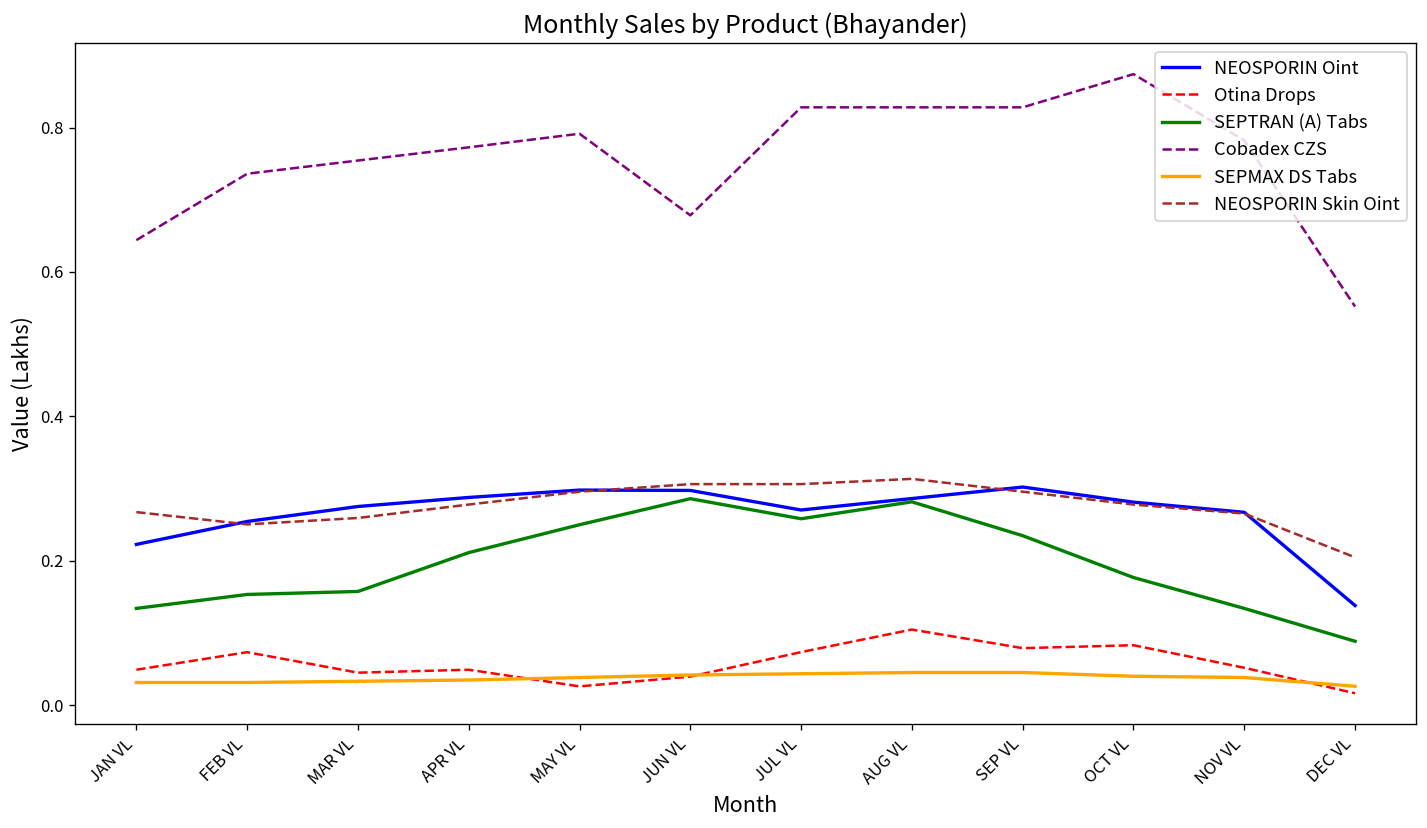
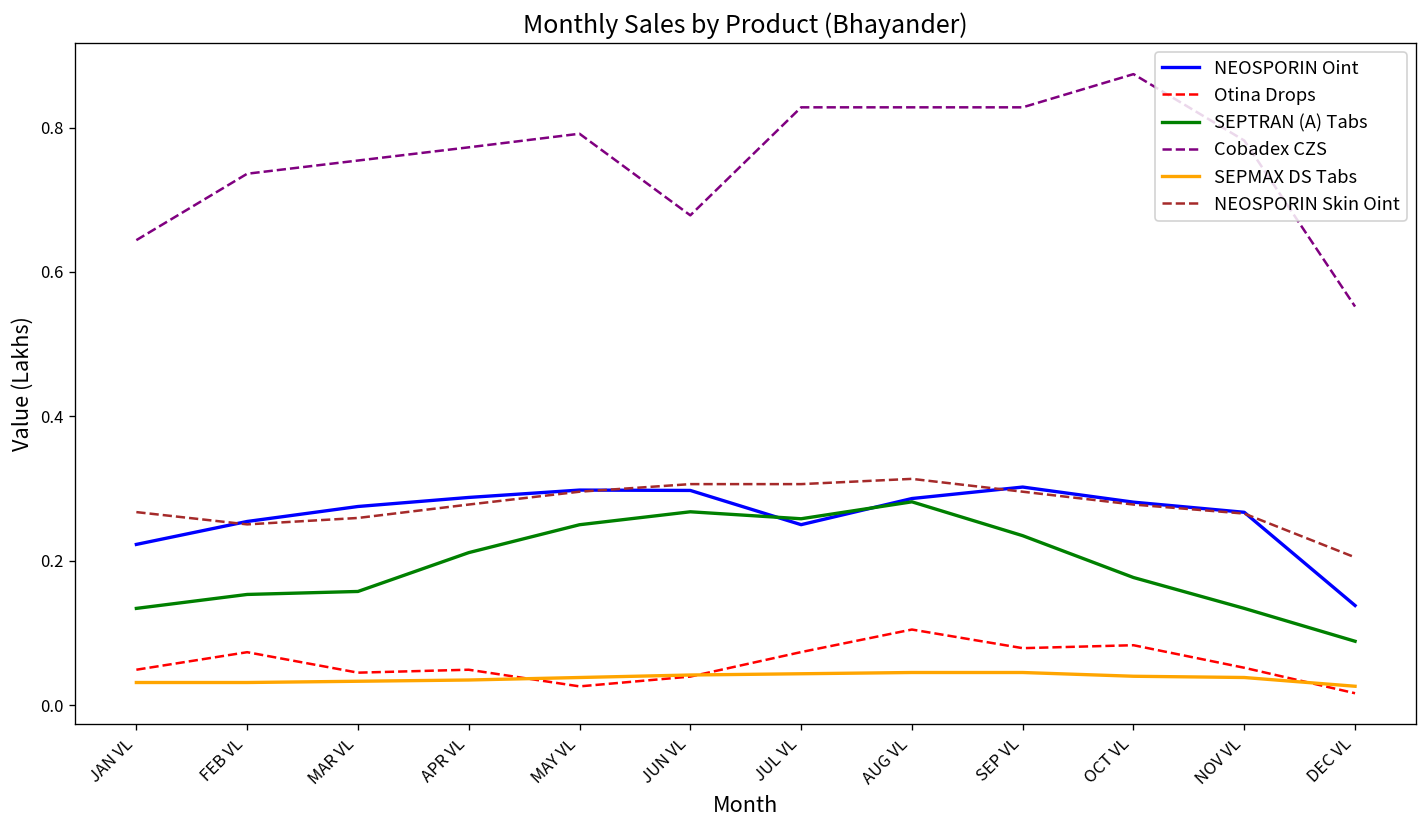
  {
    "NEOSPORIN Oint": {
      "JAN VL": 0.22,
      "MAR VL": 0.28,
      "APR VL": 0.29,
      "JUN VL": 0.30,
-     "JUL VL": 0.27,
+     "JUL VL": 0.25,
      "AUG VL": 0.29,
      "SEP VL": 0.30,
      "DEC VL": 0.14
    },
    "Otina Drops": {
      "JAN VL": 0.05,
      "FEB VL": 0.07,
      "MAR VL": 0.04,
      "APR VL": 0.05,
      "MAY VL": 0.03,
      "JUL VL": 0.07,
      "AUG VL": 0.10,
      "SEP VL": 0.08,
      "OCT VL": 0.08,
      "NOV VL": 0.05,
      "DEC VL": 0.02
    },
    "SEPTRAN (A) Tabs": {
      "JAN VL": 0.13,
      "FEB VL": 0.15,
      "MAR VL": 0.16,
      "APR VL": 0.21,
      "MAY VL": 0.25,
-     "JUN VL": 0.29,
+     "JUN VL": 0.27,
      "JUL VL": 0.26,
      "AUG VL": 0.28,
      "SEP VL": 0.23,
      "OCT VL": 0.18,
      "NOV VL": 0.13,
      "DEC VL": 0.09
    },
    "Cobadex CZS": {
      "JAN VL": 0.64,
      "FEB VL": 0.74,
      "MAR VL": 0.75,
      "APR VL": 0.77,
      "MAY VL": 0.79,
      "JUN VL": 0.68,
      "JUL VL": 0.83,
      "AUG VL": 0.83,
      "SEP VL": 0.83,
      "OCT VL": 0.87,
      "DEC VL": 0.55
    },
    "SEPMAX DS Tabs": {
      "JAN VL": 0.03,
      "FEB VL": 0.03,
      "MAR VL": 0.03,
      "APR VL": 0.03,
      "MAY VL": 0.04,
      "JUL VL": 0.04,
      "AUG VL": 0.05,
      "SEP VL": 0.05,
      "OCT VL": 0.04,
      "NOV VL": 0.04,
      "DEC VL": 0.03
    },
    "NEOSPORIN Skin Oint": {
      "JAN VL": 0.27,
      "MAR VL": 0.26,
      "APR VL": 0.28,
      "JUN VL": 0.31,
      "JUL VL": 0.31,
      "AUG VL": 0.31,
      "SEP VL": 0.30,
      "DEC VL": 0.20
    }
  }
